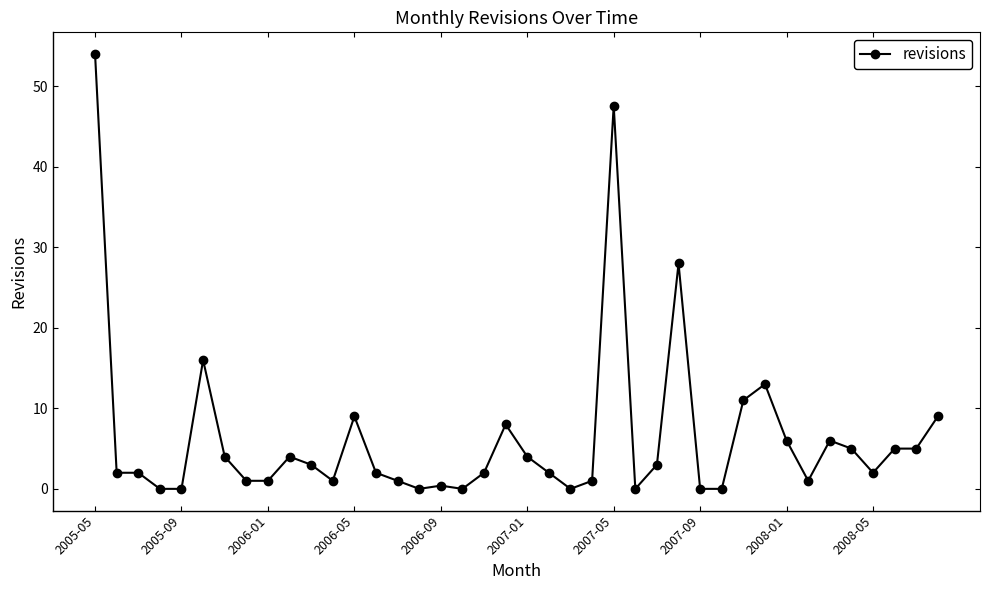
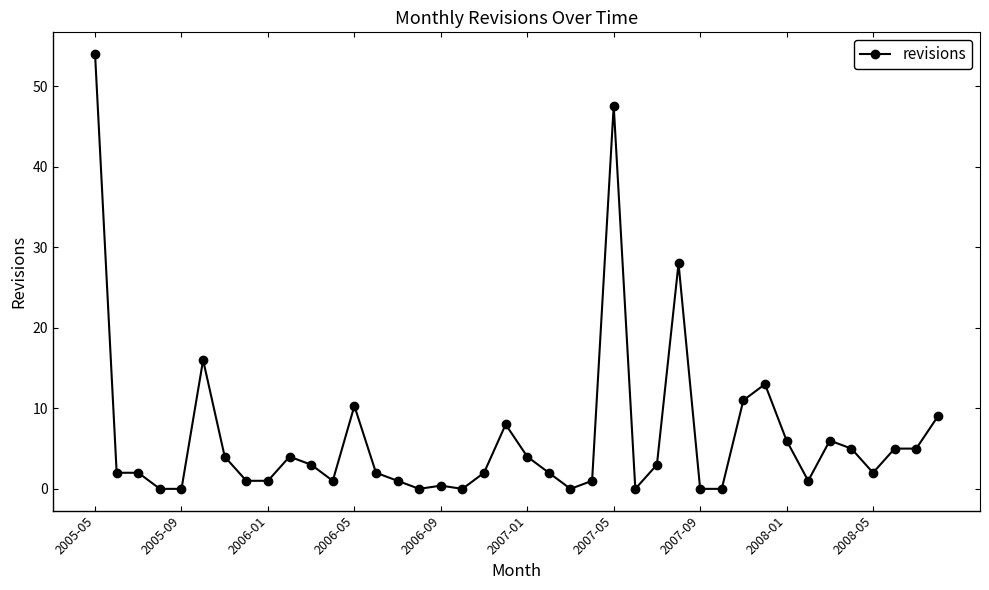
  {
    "2005-05": 54,
    "2005-09": 0,
    "2006-01": 1,
-   "2006-05": 9,
+   "2006-05": 10,
    "2006-09": 0,
    "2007-01": 4,
    "2007-05": 48,
    "2007-09": 0,
    "2008-01": 6,
    "2008-05": 2
  }
